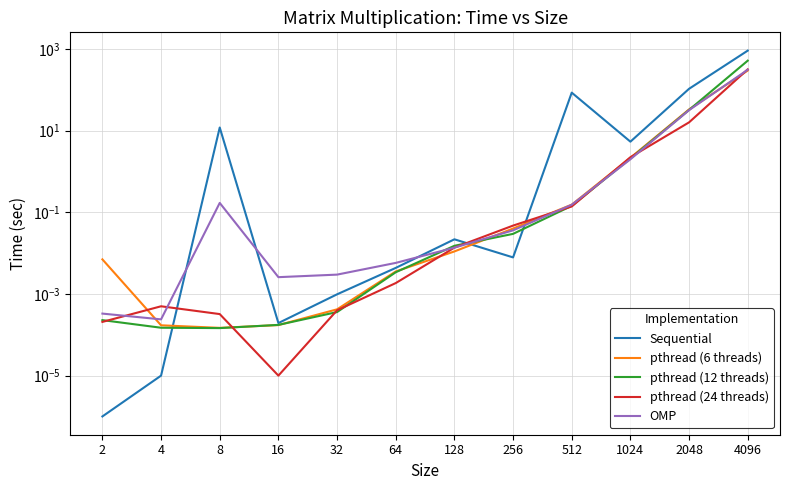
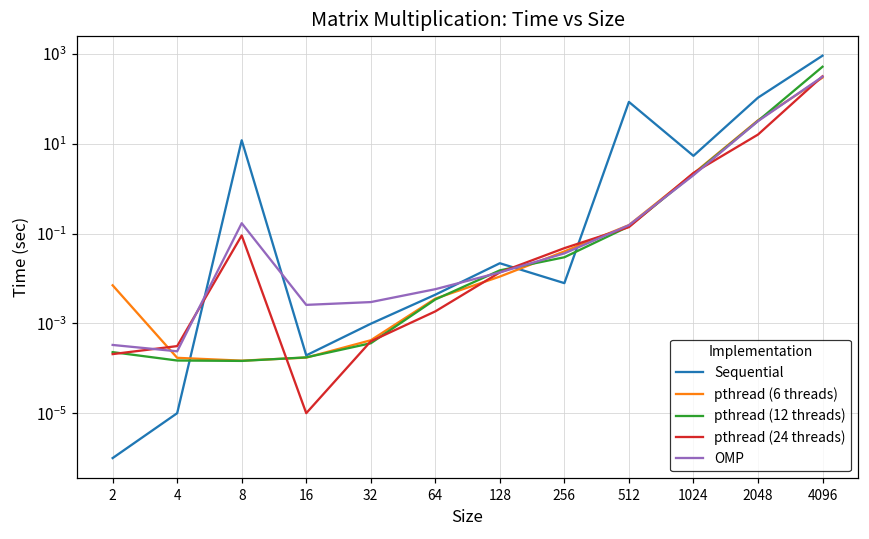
  {
    "Sequential": {
      "2": 0.0000010,
      "4": 0.000010,
      "8": 12,
      "32": 0.0010,
      "64": 0.004,
      "128": 0.02,
      "256": 0.008,
      "512": 90,
      "1024": 5,
      "2048": 110,
      "4096": 900
    },
    "pthread (6 threads)": {
      "2": 0.007,
      "128": 0.011
    },
    "pthread (12 threads)": {
      "256": 0.03,
      "4096": 500
    },
    "pthread (24 threads)": {
-     "4": 0.0005,
-     "8": 0.0003,
+     "4": 0.0003,
+     "8": 0.09,
      "16": 0.000010,
      "64": 0.002,
      "256": 0.05,
      "2048": 16
    },
    "OMP": {
      "2": 0.0003,
      "4": 0.0002,
      "8": 0.17,
      "16": 0.003,
      "32": 0.003,
      "64": 0.006
    }
  }
